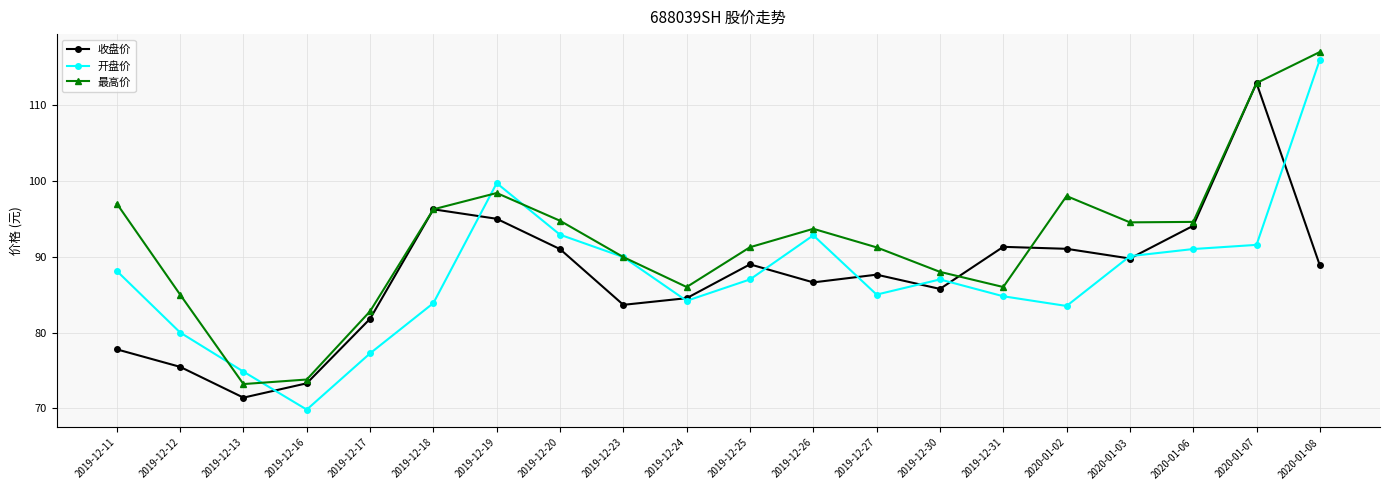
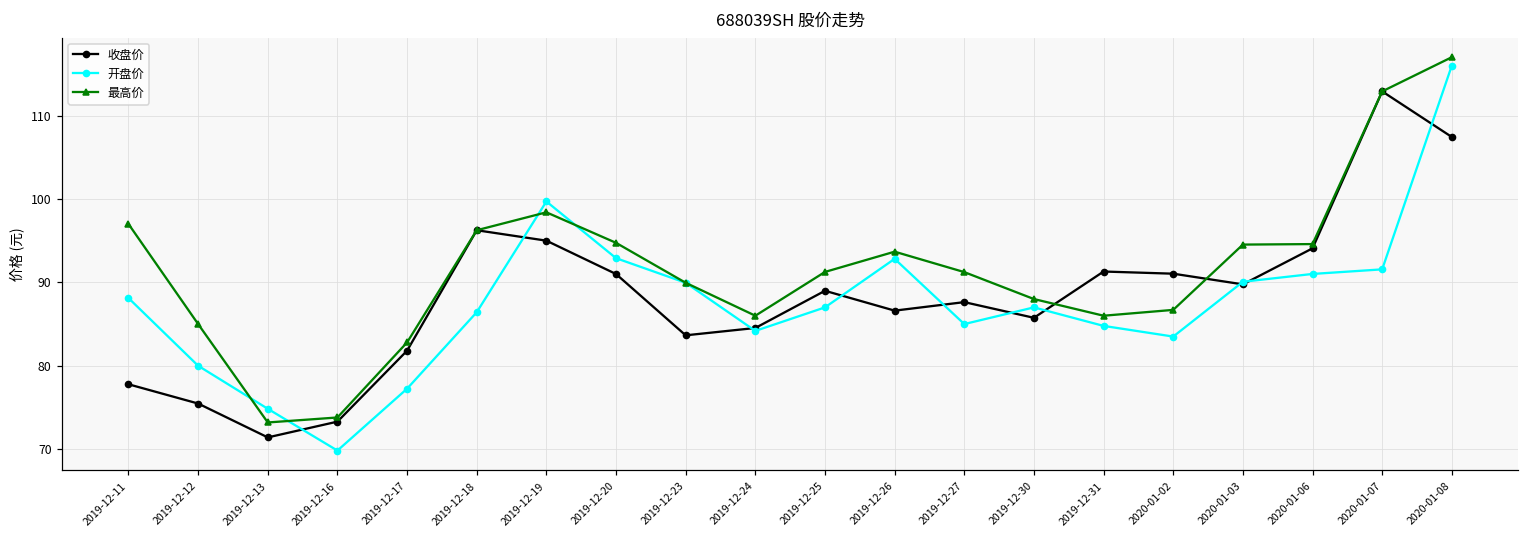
  {
    "收盘价": {
      "2019-12-11": 78,
      "2019-12-12": 75,
      "2019-12-13": 71,
      "2019-12-16": 73,
      "2019-12-17": 82,
      "2019-12-19": 95,
      "2019-12-20": 91,
      "2019-12-23": 84,
      "2019-12-24": 85,
      "2019-12-25": 89,
      "2019-12-26": 87,
      "2019-12-27": 88,
      "2019-12-30": 86,
      "2019-12-31": 91,
      "2020-01-02": 91,
      "2020-01-06": 94,
-     "2020-01-08": 89
+     "2020-01-08": 107
    },
    "开盘价": {
      "2019-12-11": 88,
      "2019-12-12": 80,
      "2019-12-13": 75,
      "2019-12-16": 70,
      "2019-12-17": 77,
-     "2019-12-18": 84,
+     "2019-12-18": 86,
      "2019-12-19": 100,
      "2019-12-20": 93,
      "2019-12-24": 84,
      "2019-12-25": 87,
      "2019-12-26": 93,
      "2019-12-27": 85,
      "2019-12-30": 87,
      "2019-12-31": 85,
      "2020-01-02": 84,
      "2020-01-06": 91,
      "2020-01-07": 92,
      "2020-01-08": 116
    },
    "最高价": {
      "2019-12-11": 97,
      "2019-12-12": 85,
      "2019-12-13": 73,
      "2019-12-16": 74,
      "2019-12-17": 83,
      "2019-12-19": 98,
      "2019-12-20": 95,
      "2019-12-24": 86,
      "2019-12-25": 91,
      "2019-12-26": 94,
      "2019-12-27": 91,
      "2019-12-30": 88,
      "2019-12-31": 86,
-     "2020-01-02": 98,
+     "2020-01-02": 87,
      "2020-01-03": 95,
      "2020-01-06": 95,
      "2020-01-08": 117
    }
  }
